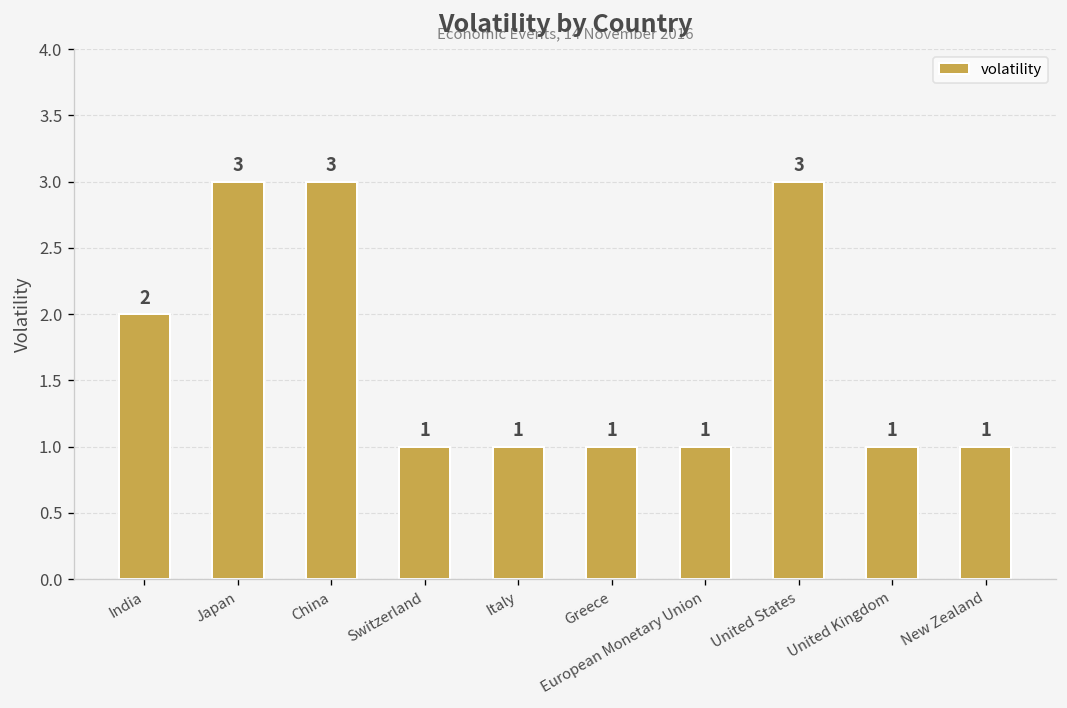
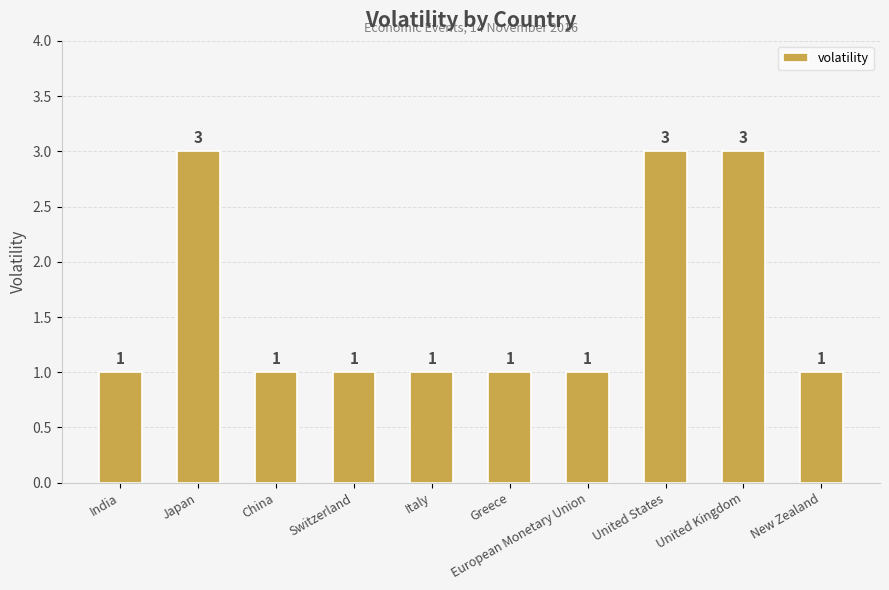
  {
-   "India": 2,
+   "India": 1,
    "Japan": 3,
-   "China": 3,
+   "China": 1,
    "Switzerland": 1,
    "Italy": 1,
    "Greece": 1,
    "European Monetary Union": 1,
    "United States": 3,
-   "United Kingdom": 1,
+   "United Kingdom": 3,
    "New Zealand": 1
  }
